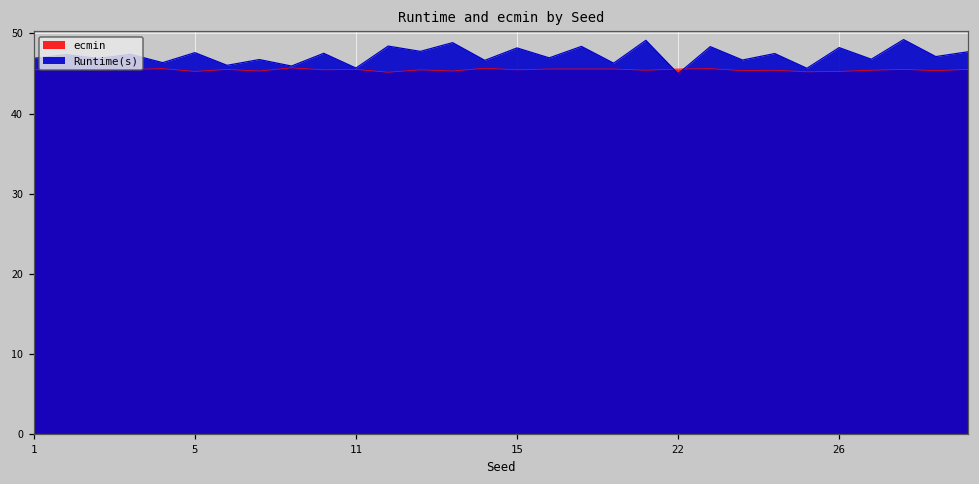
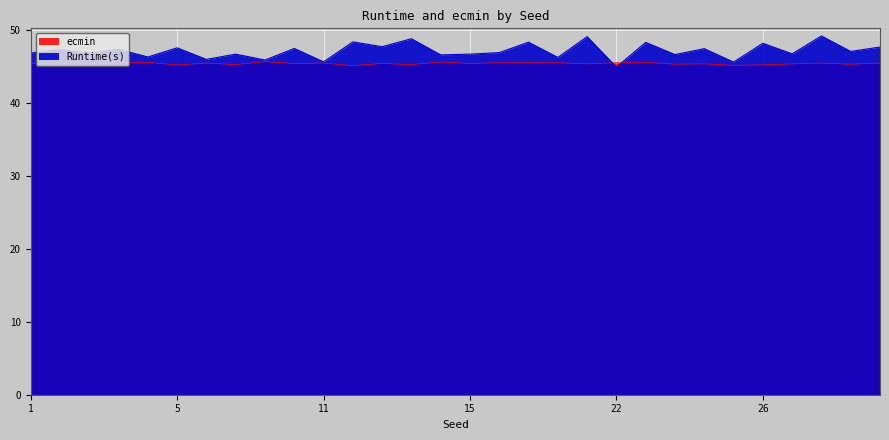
  {
    "ecmin": {
      "5": 45,
      "15": 45
    },
    "Runtime(s)": {
      "5": 48,
-     "15": 48
+     "15": 47
    }
  }
